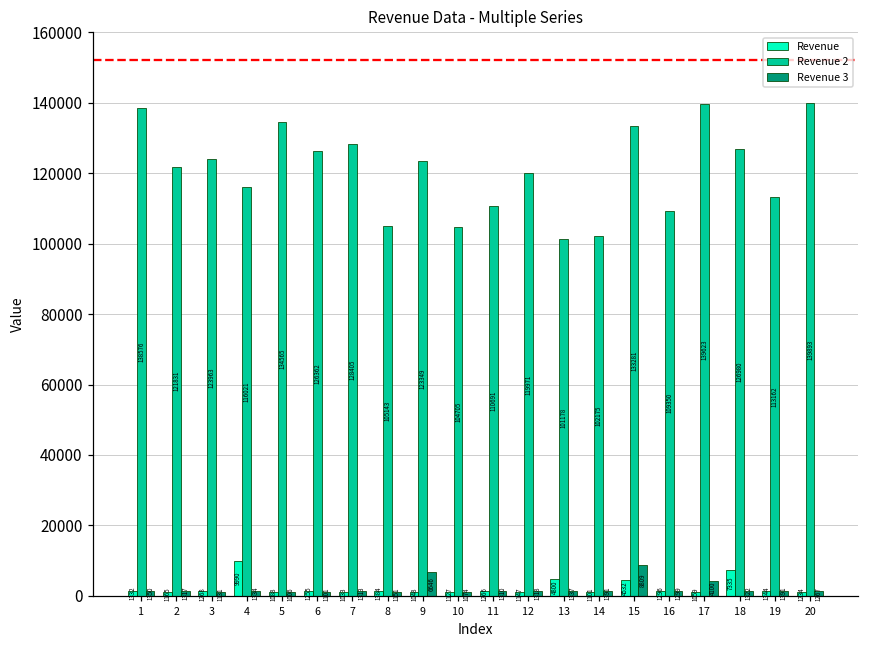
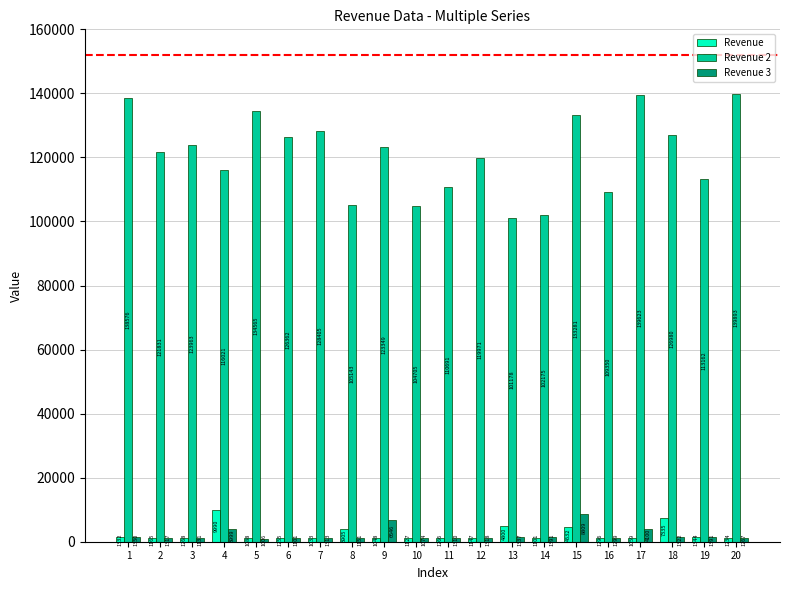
  {
    "Revenue": {
      "1": 1332,
      "2": 1165,
      "3": 1268,
      "4": 9990,
      "5": 1088,
      "6": 1255,
      "7": 1033,
-     "8": 1384,
+     "8": 3905,
      "9": 1048,
      "10": 1127,
      "11": 1266,
      "12": 1147,
      "13": 4800,
      "14": 1101,
      "15": 4532,
      "16": 1296,
      "17": 1059,
      "18": 7335,
      "19": 1344,
      "20": 1234
    },
    "Revenue 2": {
      "1": 138576,
      "2": 121831,
      "3": 123963,
      "4": 116021,
      "5": 134565,
      "6": 126362,
      "7": 128405,
      "8": 105143,
      "9": 123349,
      "10": 104705,
      "11": 110691,
      "12": 119971,
      "13": 101178,
      "14": 102175,
      "15": 133281,
      "16": 109350,
      "17": 139623,
      "18": 126980,
      "19": 113162,
      "20": 139893
    },
    "Revenue 3": {
      "1": 1350,
      "2": 1317,
      "3": 1131,
-     "4": 1334,
+     "4": 3999,
      "5": 1006,
      "6": 1101,
      "7": 1313,
      "8": 1151,
      "9": 6646,
      "10": 1074,
      "11": 1310,
      "12": 1318,
      "13": 1337,
      "14": 1391,
      "15": 8809,
      "16": 1299,
      "17": 4100,
      "18": 1322,
      "19": 1391,
      "20": 1267
    }
  }
